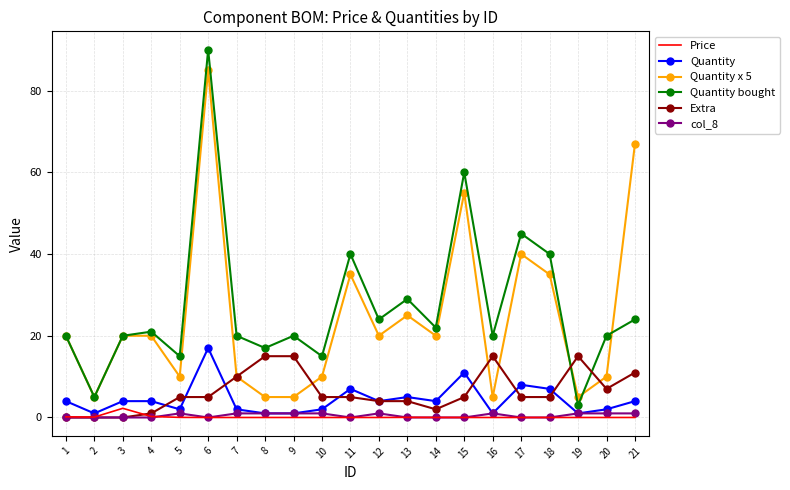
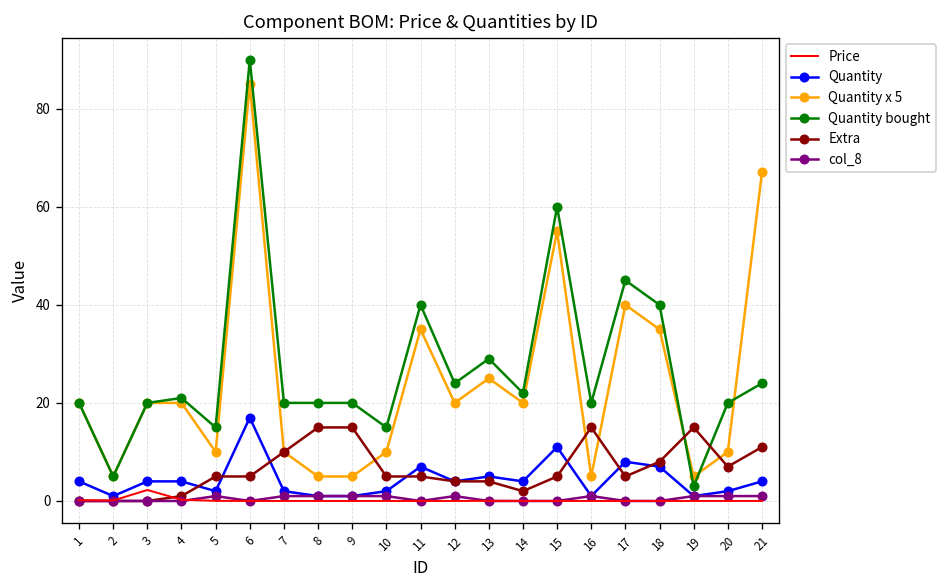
  {
    "Price": {
      "3": 2,
      "5": 0,
      "7": 0,
      "8": 0,
      "9": 0,
      "10": 0,
      "12": 0,
      "16": 0,
      "19": 0,
      "20": 0,
      "21": 0
    },
    "Quantity": {
      "1": 4,
      "2": 1,
      "3": 4,
      "4": 4,
      "5": 2,
      "6": 17,
      "7": 2,
      "10": 2,
      "11": 7,
      "13": 5,
      "14": 4,
      "15": 11,
      "17": 8,
      "18": 7,
      "20": 2,
      "21": 4
    },
    "Quantity x 5": {
      "4": 20,
      "5": 10,
      "6": 85,
      "8": 5,
      "9": 5,
      "10": 10,
      "11": 35,
      "12": 20,
      "13": 25,
      "14": 20,
      "15": 55,
      "16": 5,
      "17": 40,
      "18": 35,
      "19": 5,
      "20": 10,
      "21": 67
    },
    "Quantity bought": {
      "4": 21,
      "5": 15,
      "6": 90,
      "7": 20,
-     "8": 17,
+     "8": 20,
      "9": 20,
      "10": 15,
      "11": 40,
      "12": 24,
      "13": 29,
      "14": 22,
      "15": 60,
      "16": 20,
      "17": 45,
      "18": 40,
      "19": 3,
      "20": 20,
      "21": 24
    },
    "Extra": {
      "4": 1,
      "5": 5,
      "6": 5,
      "8": 15,
      "9": 15,
      "10": 5,
      "11": 5,
      "13": 4,
      "14": 2,
      "15": 5,
      "16": 15,
      "17": 5,
-     "18": 5,
+     "18": 8,
      "19": 15,
      "20": 7,
      "21": 11
    },
    "col_8": {
      "5": 1,
      "7": 1,
      "10": 1,
      "12": 1,
      "20": 1,
      "21": 1
    }
  }
